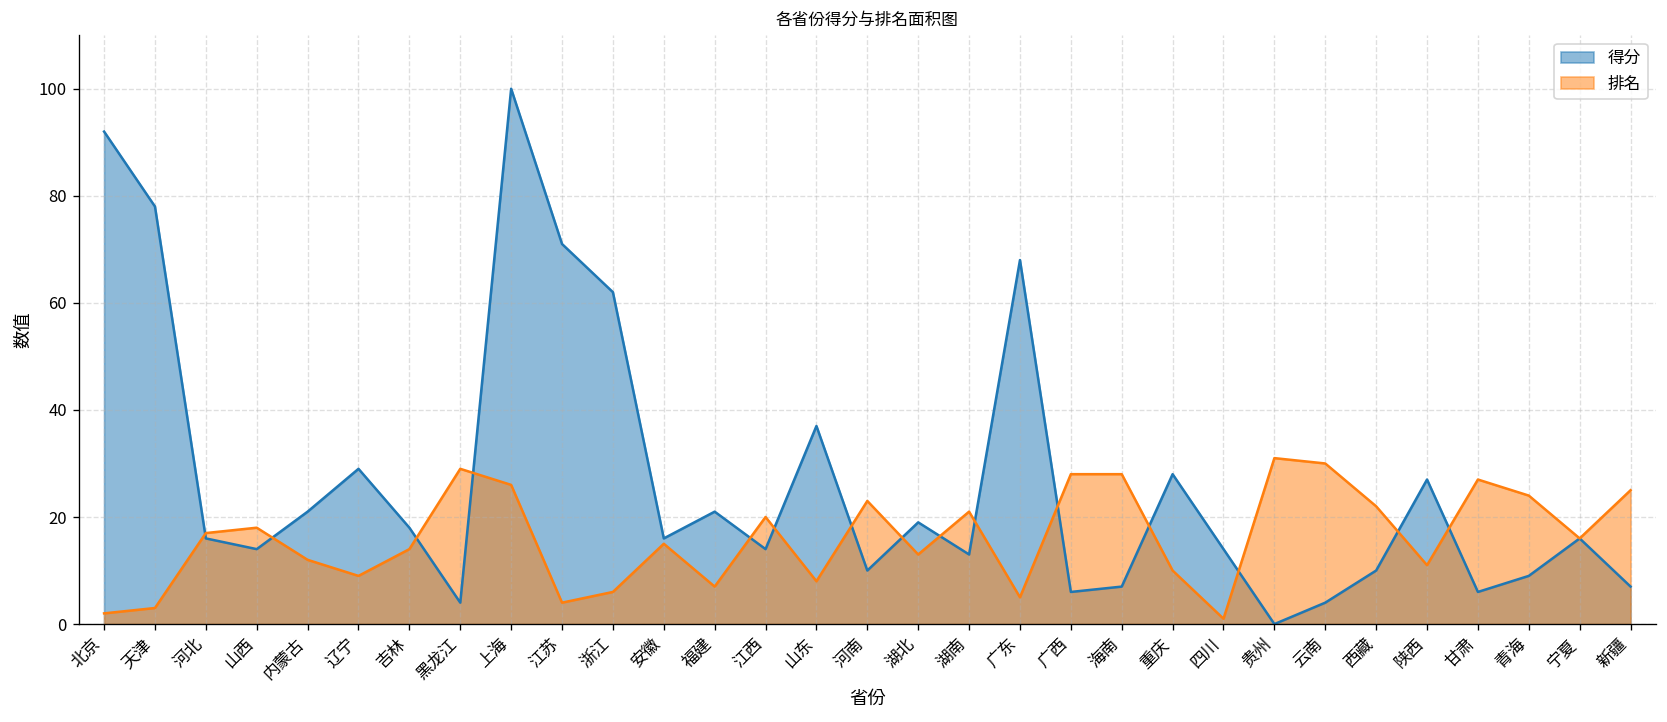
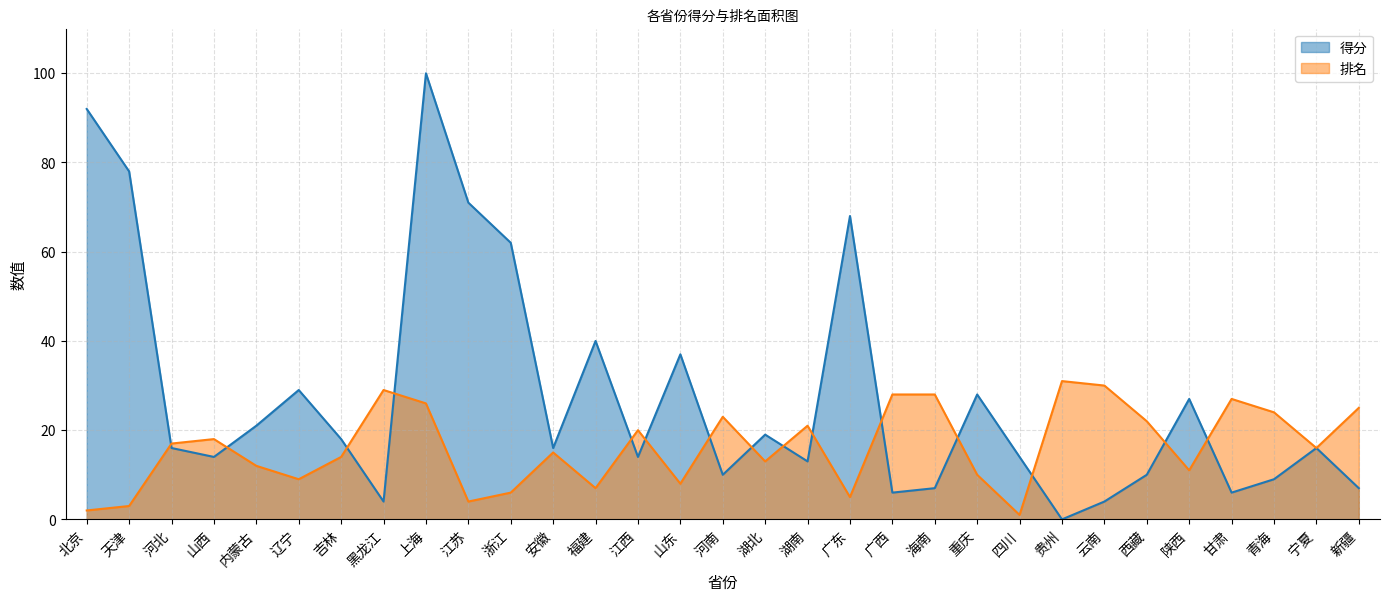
  {
    "得分": {
      "北京": 92,
      "天津": 78,
      "河北": 16,
      "山西": 14,
      "内蒙古": 21,
      "辽宁": 29,
      "吉林": 18,
      "黑龙江": 4,
      "上海": 100,
      "江苏": 71,
      "浙江": 62,
      "安徽": 16,
-     "福建": 21,
+     "福建": 40,
      "江西": 14,
      "山东": 37,
      "河南": 10,
      "湖北": 19,
      "湖南": 13,
      "广东": 68,
      "广西": 6,
      "海南": 7,
      "重庆": 28,
      "四川": 14,
      "贵州": 0,
      "云南": 4,
      "西藏": 10,
      "陕西": 27,
      "甘肃": 6,
      "青海": 9,
      "新疆": 7
    },
    "排名": {
      "北京": 2,
      "天津": 3,
      "河北": 17,
      "山西": 18,
      "内蒙古": 12,
      "辽宁": 9,
      "吉林": 14,
      "黑龙江": 29,
      "上海": 26,
      "江苏": 4,
      "浙江": 6,
      "安徽": 15,
      "福建": 7,
      "江西": 20,
      "山东": 8,
      "河南": 23,
      "湖北": 13,
      "湖南": 21,
      "广东": 5,
      "广西": 28,
      "海南": 28,
      "重庆": 10,
      "四川": 1,
      "贵州": 31,
      "云南": 30,
      "西藏": 22,
      "陕西": 11,
      "甘肃": 27,
      "青海": 24,
      "新疆": 25
    }
  }
